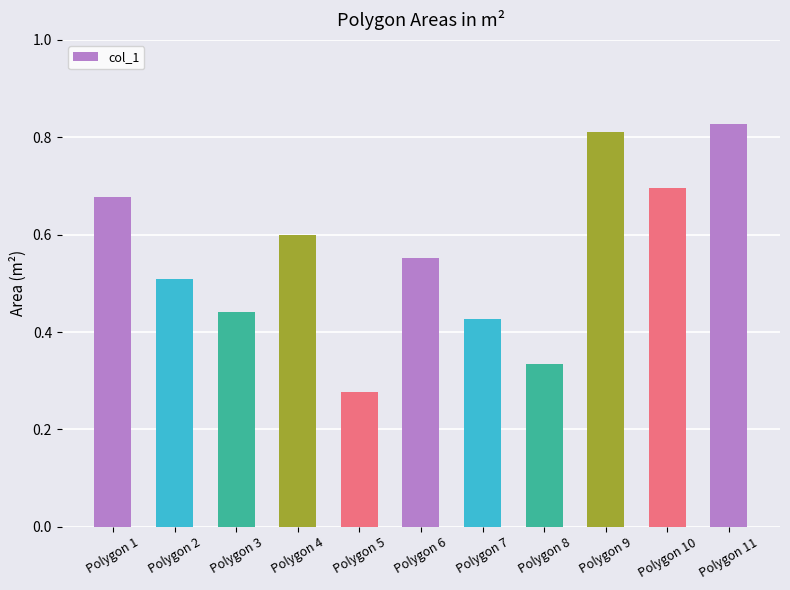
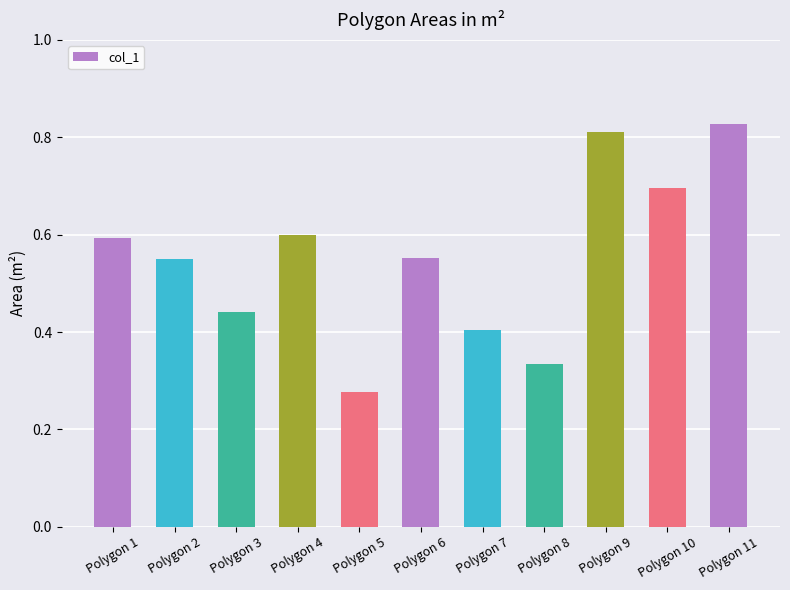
  {
-   "Polygon 1": 0.68,
-   "Polygon 2": 0.51,
+   "Polygon 1": 0.59,
+   "Polygon 2": 0.55,
    "Polygon 3": 0.44,
    "Polygon 4": 0.60,
    "Polygon 5": 0.28,
    "Polygon 6": 0.55,
-   "Polygon 7": 0.43,
+   "Polygon 7": 0.40,
    "Polygon 8": 0.33,
    "Polygon 9": 0.81,
    "Polygon 10": 0.70,
    "Polygon 11": 0.83
  }
